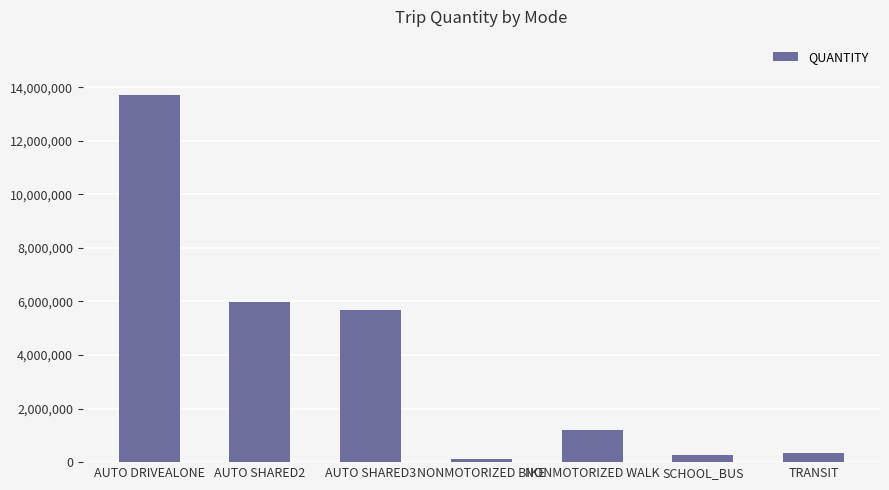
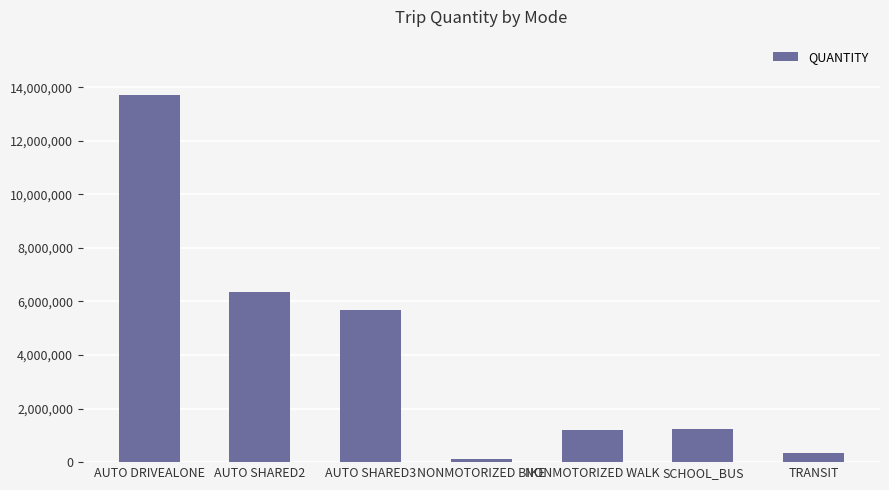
  {
    "AUTO DRIVEALONE": "13,700,000",
-   "AUTO SHARED2": "6,000,000",
+   "AUTO SHARED2": "6,400,000",
    "AUTO SHARED3": "5,700,000",
-   "SCHOOL_BUS": "300,000",
+   "SCHOOL_BUS": "1,300,000",
    "TRANSIT": "300,000"
  }
